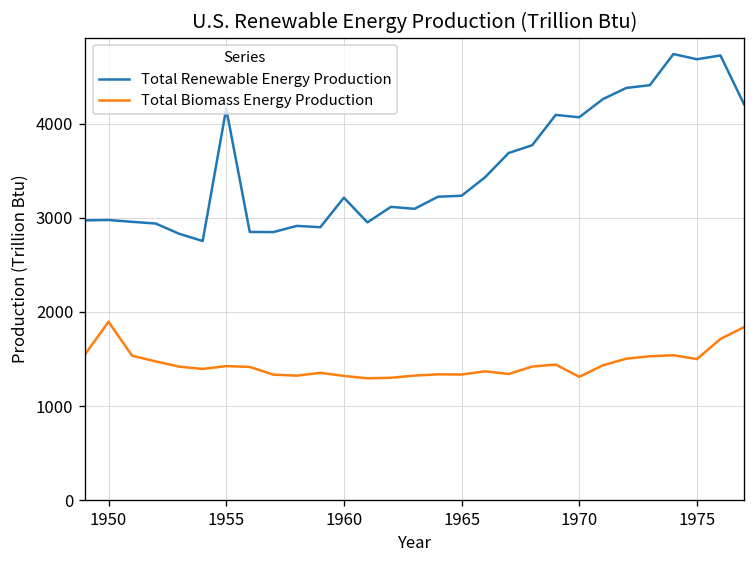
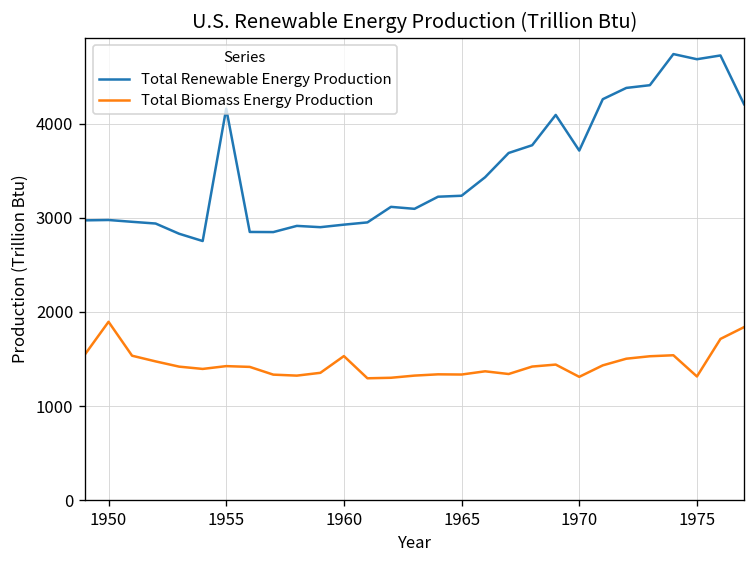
  {
    "Total Renewable Energy Production": {
      "1950": 3000,
-     "1960": 3200,
+     "1960": 2900,
      "1965": 3200,
-     "1970": 4100,
+     "1970": 3700,
      "1975": 4700
    },
    "Total Biomass Energy Production": {
      "1950": 1900,
      "1955": 1400,
-     "1960": 1300,
+     "1960": 1500,
      "1965": 1300,
      "1970": 1300,
-     "1975": 1500
+     "1975": 1300
    }
  }
